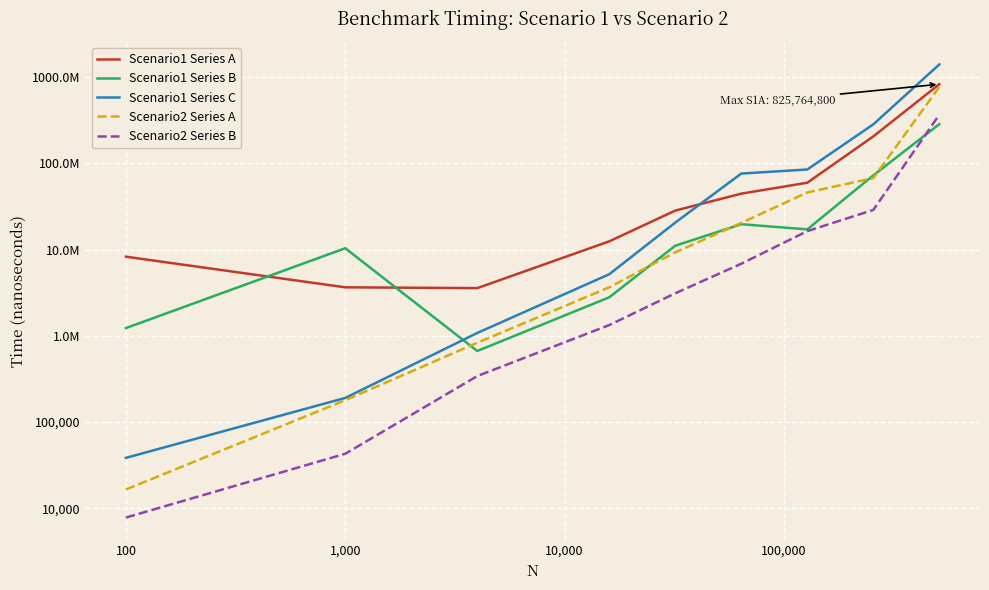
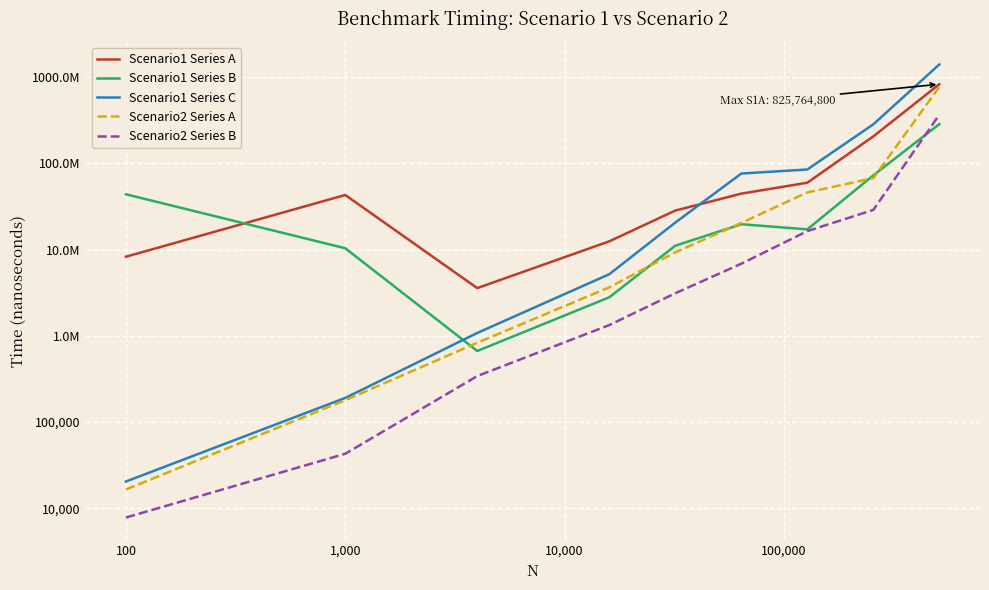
  {
    "Scenario1 Series A": {
      "100": "8,000,000",
-     "1,000": "3,600,000"
+     "1,000": "40,000,000"
    },
    "Scenario1 Series B": {
-     "100": "1,200,000",
+     "100": "40,000,000",
      "1,000": "10,000,000"
    },
    "Scenario1 Series C": {
-     "100": "40,000"
+     "100": "20,000"
    },
    "Scenario2 Series A": {
      "100": "17,000"
    },
    "Scenario2 Series B": {
      "100": "8,000",
      "1,000": "40,000"
    }
  }
